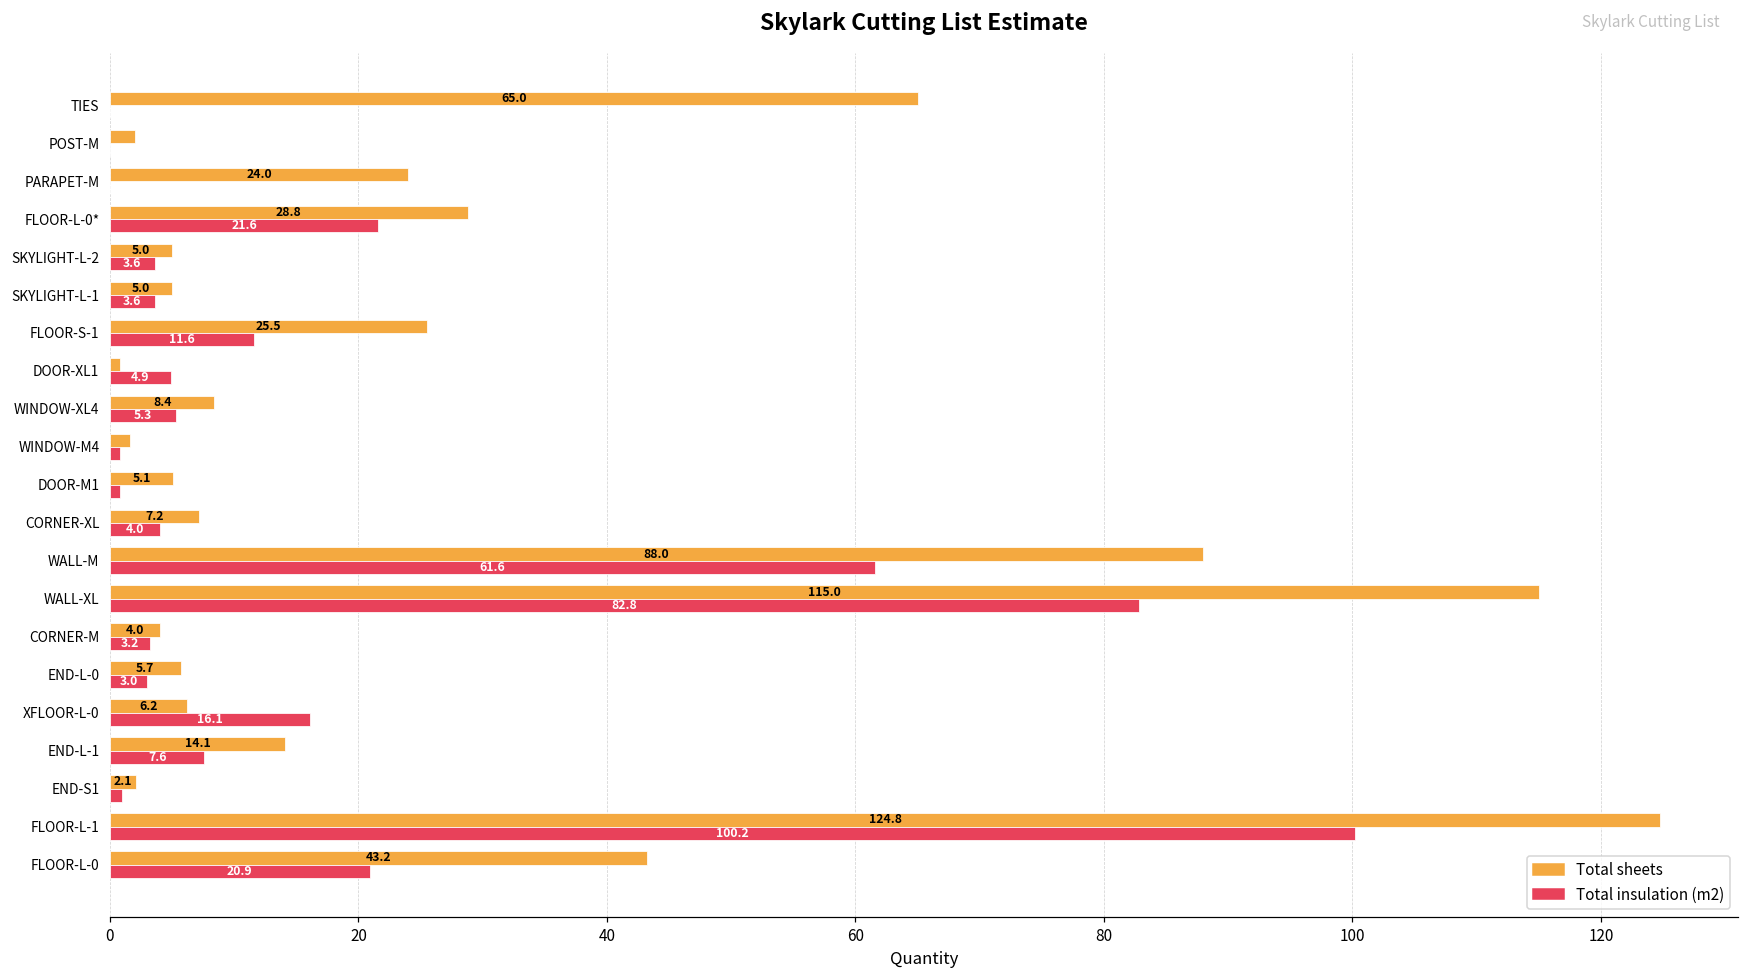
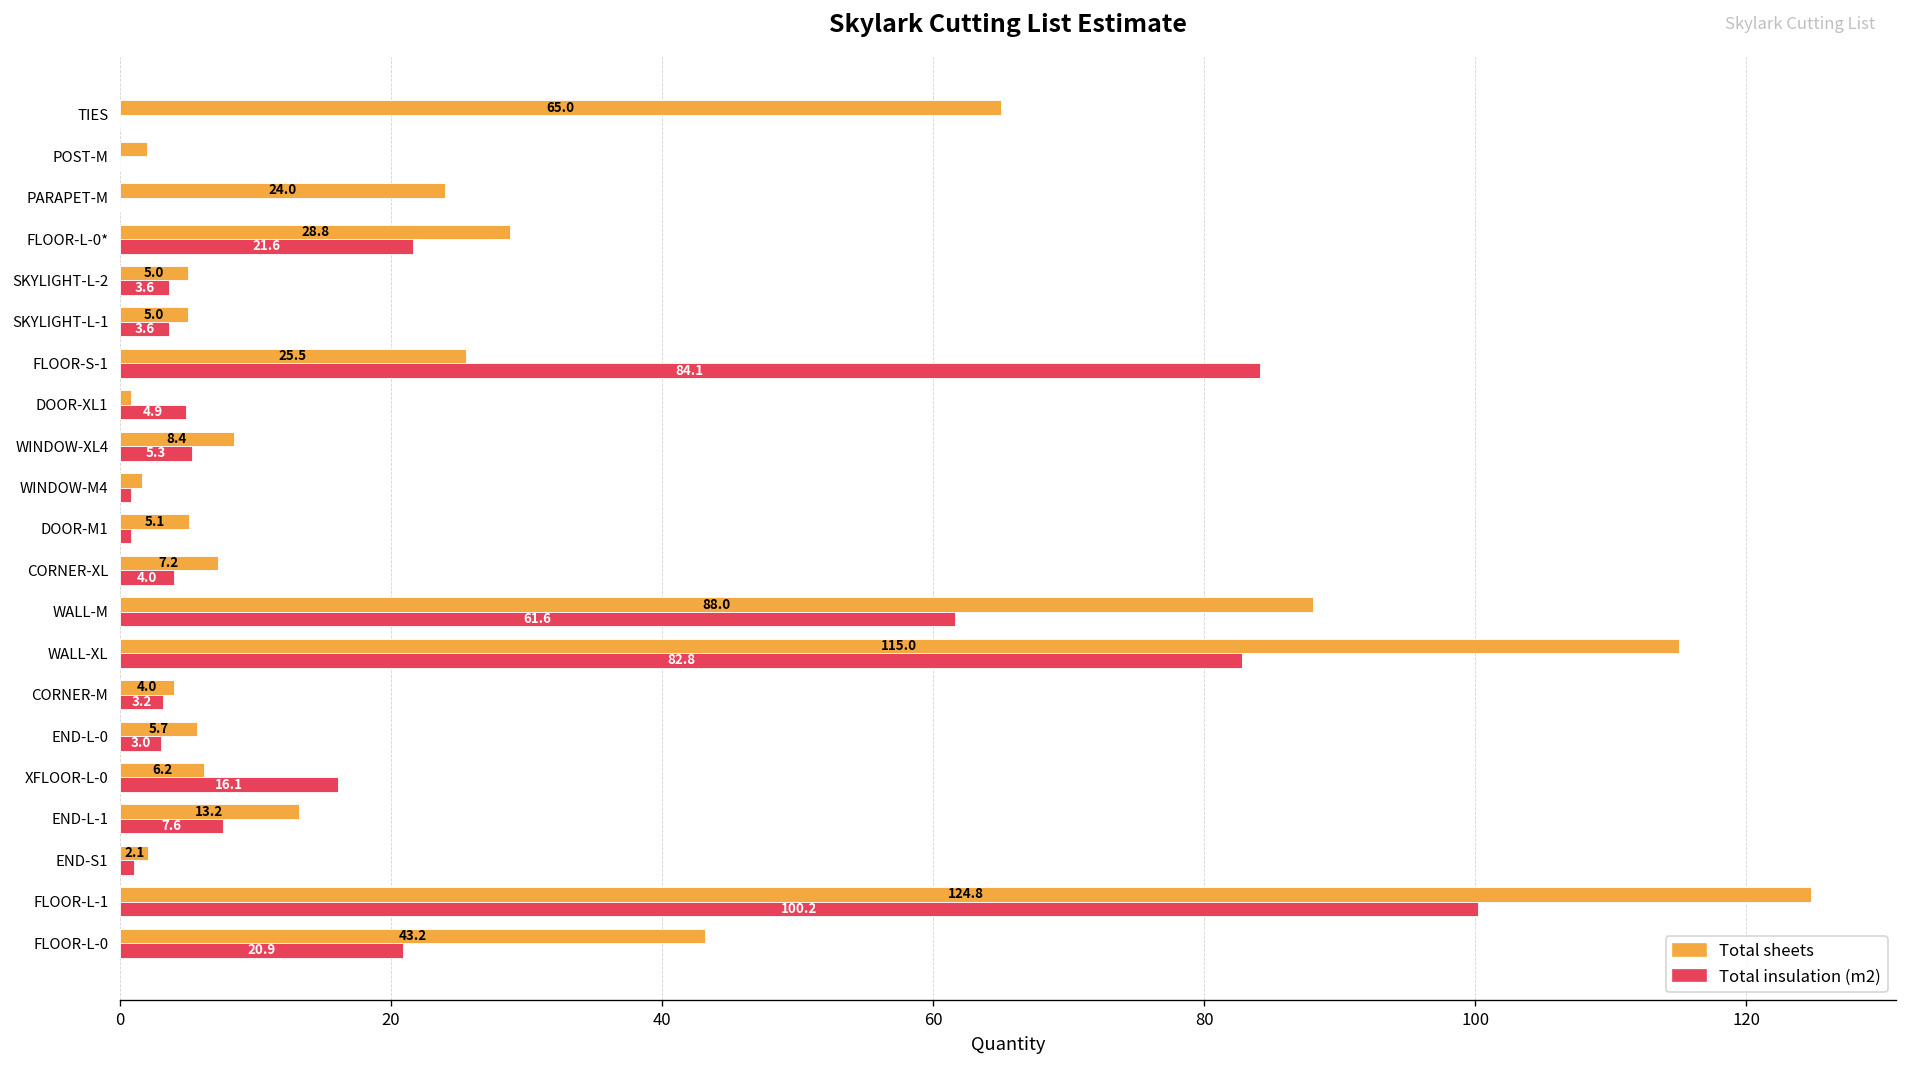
  {
    "Total sheets": {
      "TIES": 65.0,
      "PARAPET-M": 24.0,
      "FLOOR-L-0*": 28.8,
      "SKYLIGHT-L-2": 5.0,
      "SKYLIGHT-L-1": 5.0,
      "FLOOR-S-1": 25.5,
      "WINDOW-XL4": 8.4,
      "DOOR-M1": 5.1,
      "CORNER-XL": 7.2,
      "WALL-M": 88.0,
      "WALL-XL": 115.0,
      "CORNER-M": 4.0,
      "END-L-0": 5.7,
      "XFLOOR-L-0": 6.2,
-     "END-L-1": 14.1,
+     "END-L-1": 13.2,
      "END-S1": 2.1,
      "FLOOR-L-1": 124.8,
      "FLOOR-L-0": 43.2
    },
    "Total insulation (m2)": {
      "FLOOR-L-0*": 21.6,
      "SKYLIGHT-L-2": 3.6,
      "SKYLIGHT-L-1": 3.6,
-     "FLOOR-S-1": 11.6,
+     "FLOOR-S-1": 84.1,
      "DOOR-XL1": 4.9,
      "WINDOW-XL4": 5.3,
      "CORNER-XL": 4.0,
      "WALL-M": 61.6,
      "WALL-XL": 82.8,
      "CORNER-M": 3.2,
      "END-L-0": 3.0,
      "XFLOOR-L-0": 16.1,
      "END-L-1": 7.6,
      "FLOOR-L-1": 100.2,
      "FLOOR-L-0": 20.9
    }
  }
